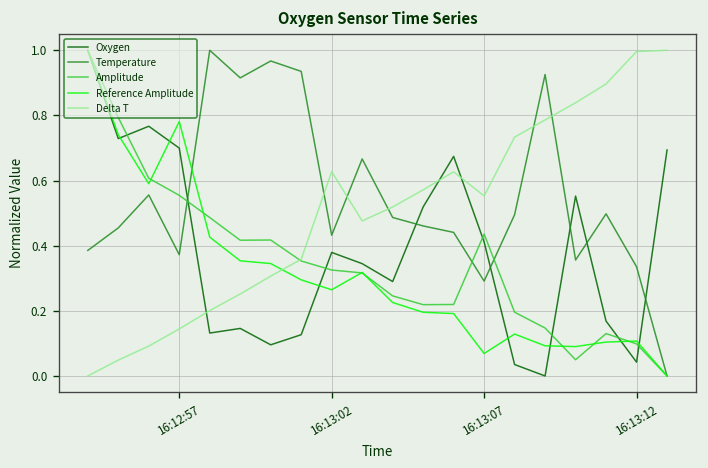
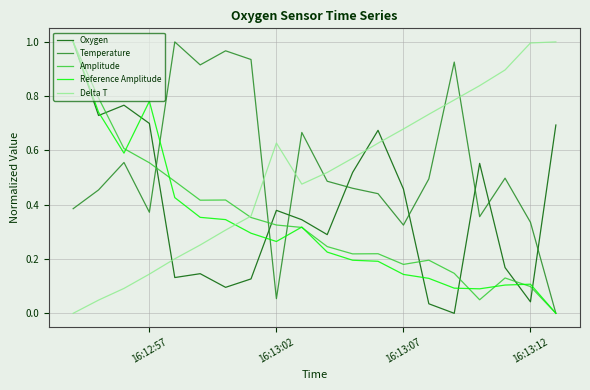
  {
    "Oxygen": {
      "16:12:57": 0.70,
      "16:13:02": 0.38,
-     "16:13:07": 0.41,
+     "16:13:07": 0.46,
      "16:13:12": 0.04
    },
    "Temperature": {
      "16:12:57": 0.37,
-     "16:13:02": 0.43,
-     "16:13:07": 0.29,
+     "16:13:02": 0.05,
+     "16:13:07": 0.32,
      "16:13:12": 0.34
    },
    "Amplitude": {
      "16:12:57": 0.55,
      "16:13:02": 0.33,
-     "16:13:07": 0.44
+     "16:13:07": 0.18
    },
    "Reference Amplitude": {
      "16:12:57": 0.78,
      "16:13:02": 0.26,
-     "16:13:07": 0.07
+     "16:13:07": 0.14
    },
    "Delta T": {
      "16:12:57": 0.14,
      "16:13:02": 0.63,
-     "16:13:07": 0.55,
+     "16:13:07": 0.68,
      "16:13:12": 1.00
    }
  }
